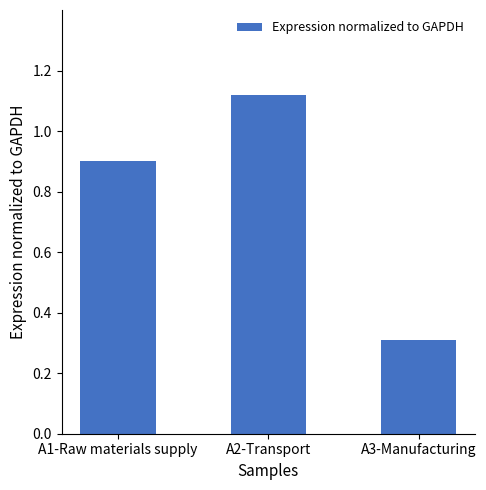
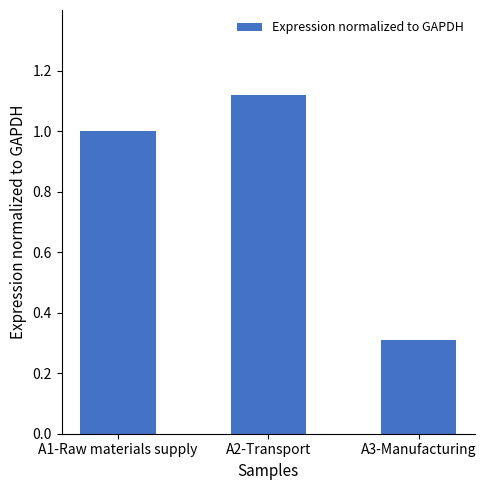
  {
-   "A1-Raw materials supply": 0.9,
+   "A1-Raw materials supply": 1.0,
    "A2-Transport": 1.12,
    "A3-Manufacturing": 0.31
  }
